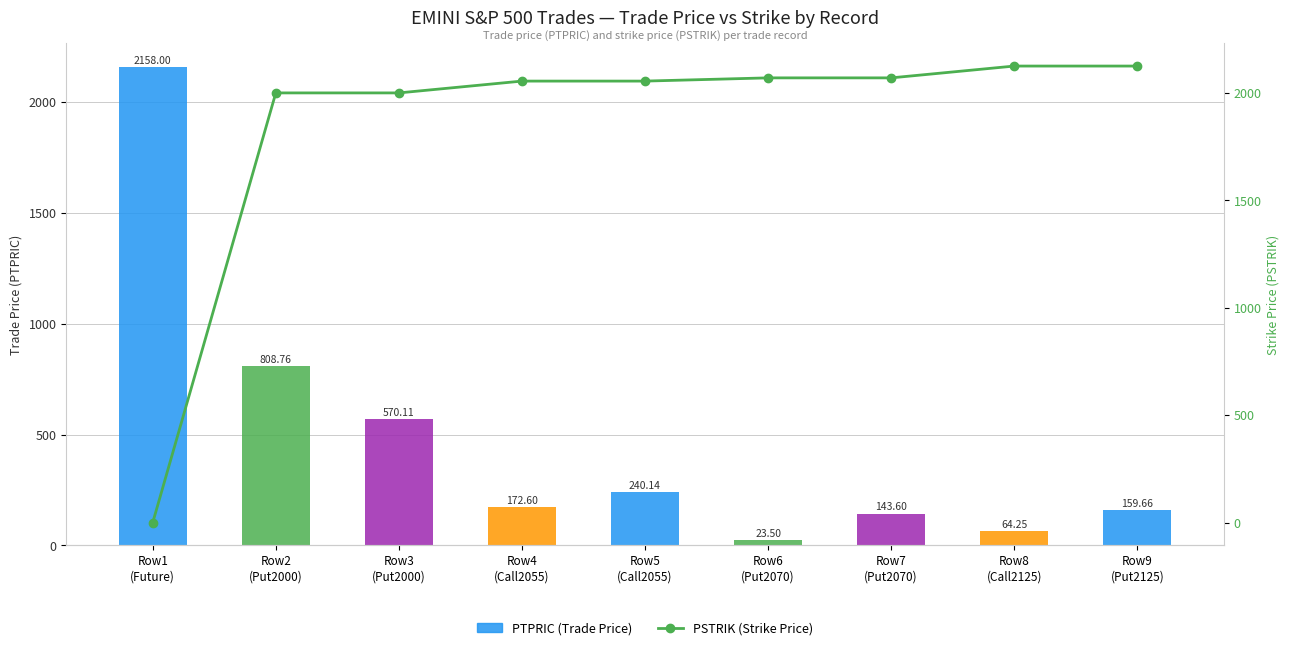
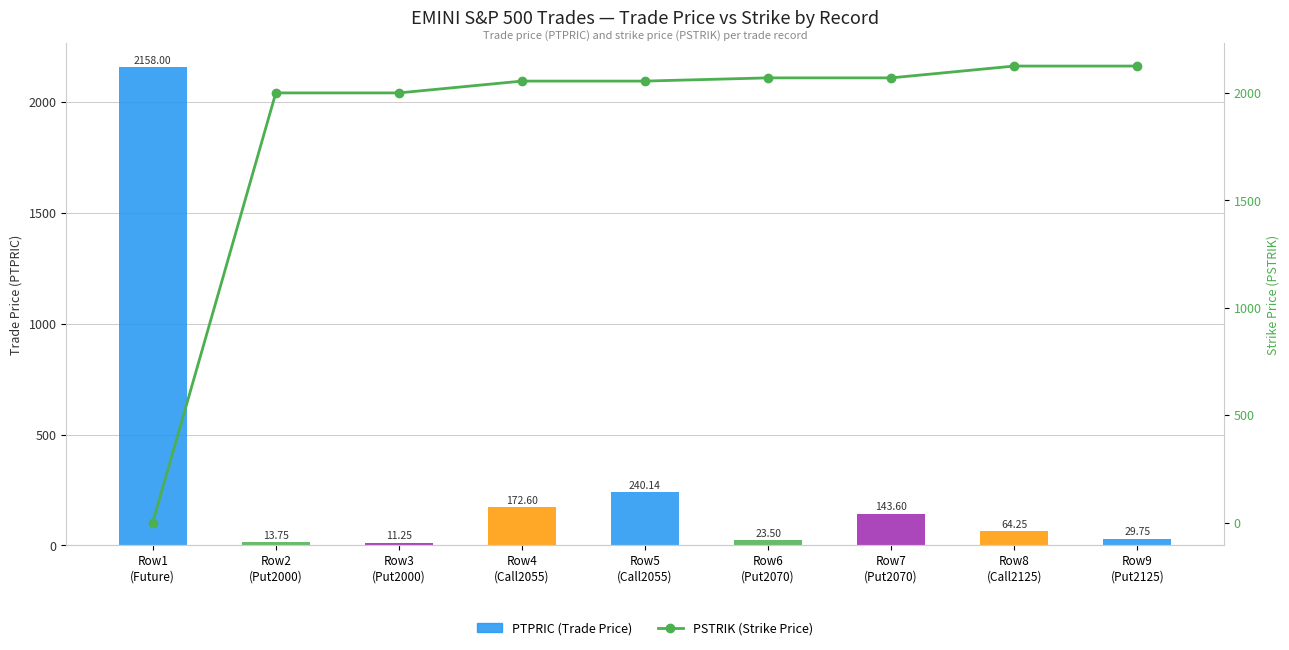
  {
    "PTPRIC (Trade Price)": {
      "Row1 (Future)": 2158.00,
-     "Row2 (Put2000)": 808.76,
-     "Row3 (Put2000)": 570.11,
+     "Row2 (Put2000)": 13.75,
+     "Row3 (Put2000)": 11.25,
      "Row4 (Call2055)": 172.60,
      "Row5 (Call2055)": 240.14,
      "Row6 (Put2070)": 23.50,
      "Row7 (Put2070)": 143.60,
      "Row8 (Call2125)": 64.25,
-     "Row9 (Put2125)": 159.66
+     "Row9 (Put2125)": 29.75
    }
  }
